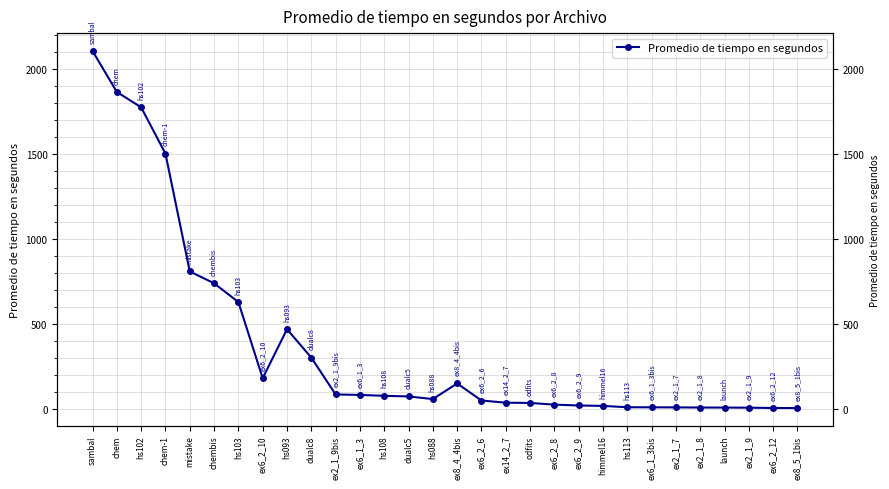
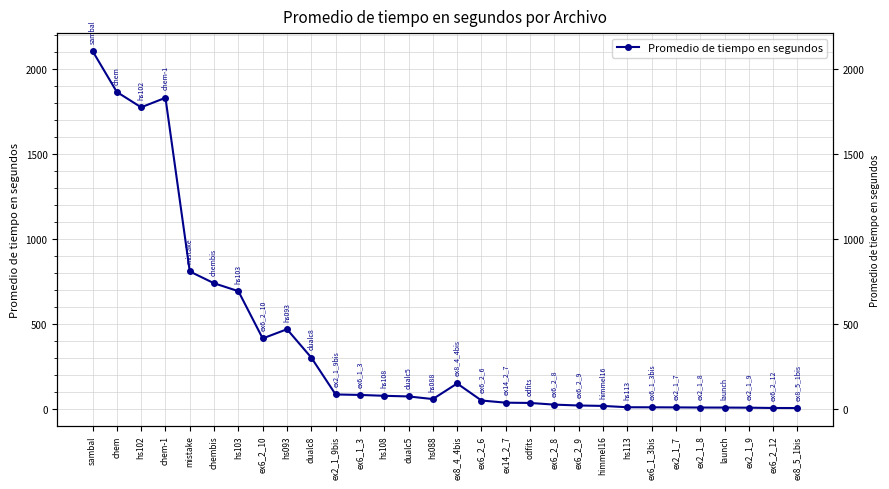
  {
    "sambal": 2110,
    "chem": 1860,
    "hs102": 1770,
-   "chem-1": 1500,
+   "chem-1": 1830,
    "mistake": 810,
    "chembis": 740,
-   "hs103": 630,
-   "ex6_2_10": 180,
+   "hs103": 690,
+   "ex6_2_10": 410,
    "hs093": 470,
    "dualc8": 300,
    "hs108": 80,
    "dualc5": 70,
    "hs088": 60,
    "odfits": 40,
    "himmel16": 20,
    "hs113": 10
  }
